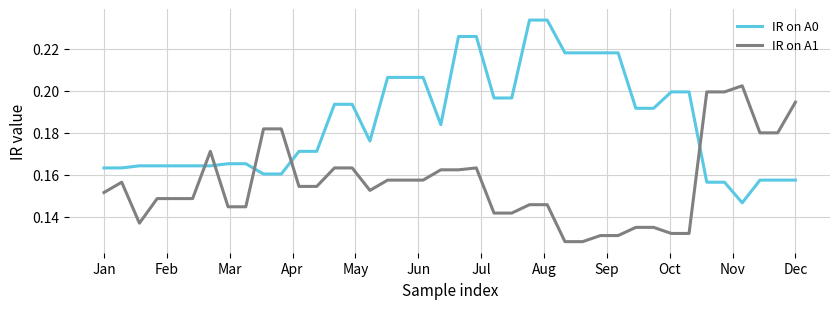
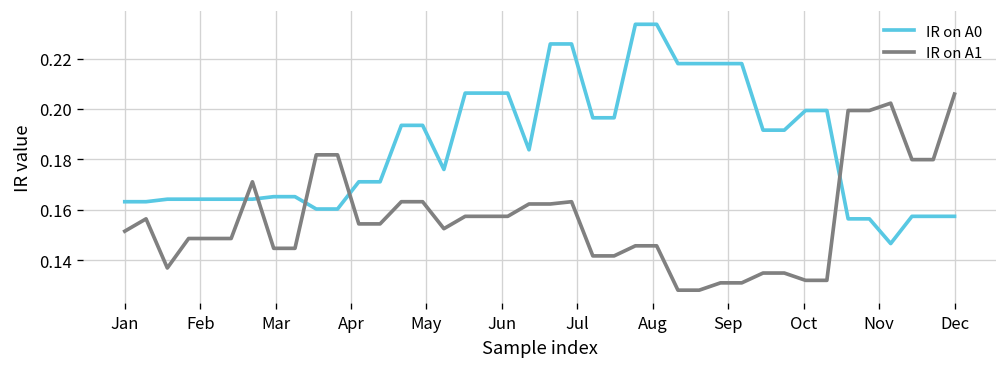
  {
    "IR on A0": {
      "Jan": 0.163,
      "Dec": 0.157
    },
    "IR on A1": {
      "Jan": 0.152,
-     "Dec": 0.195
+     "Dec": 0.206
    }
  }
